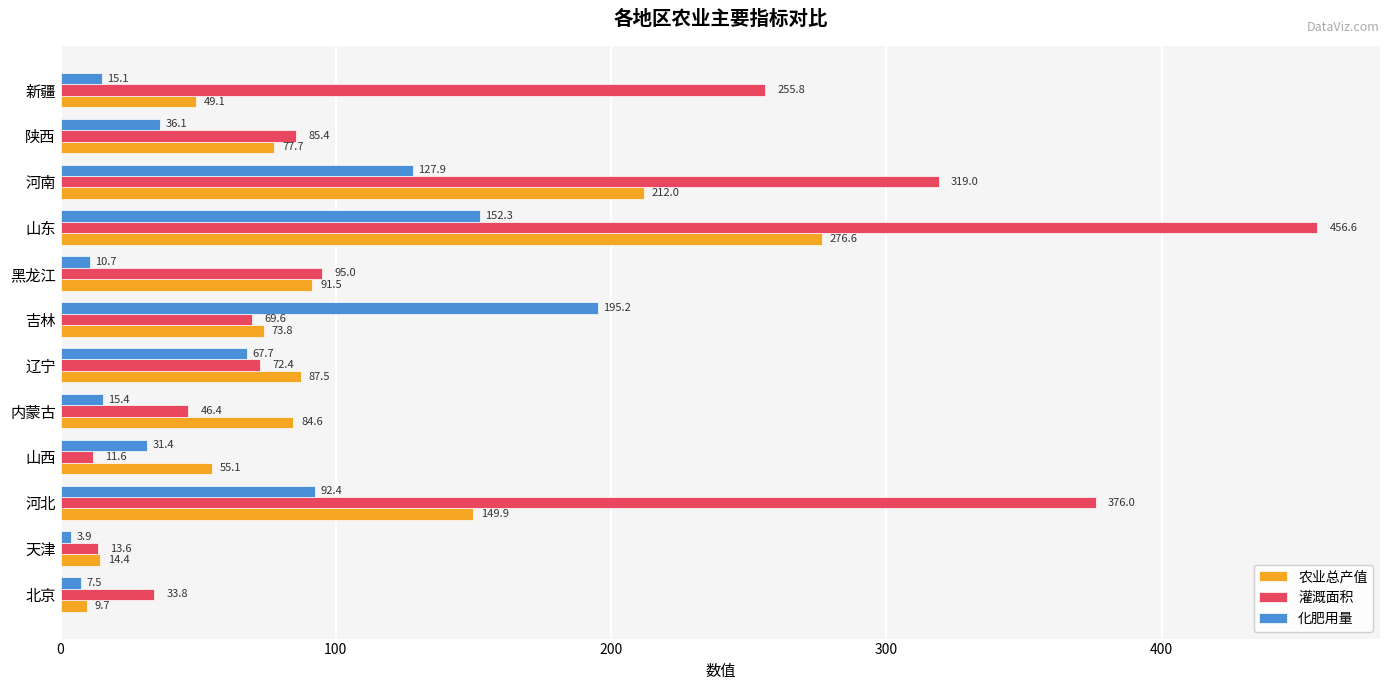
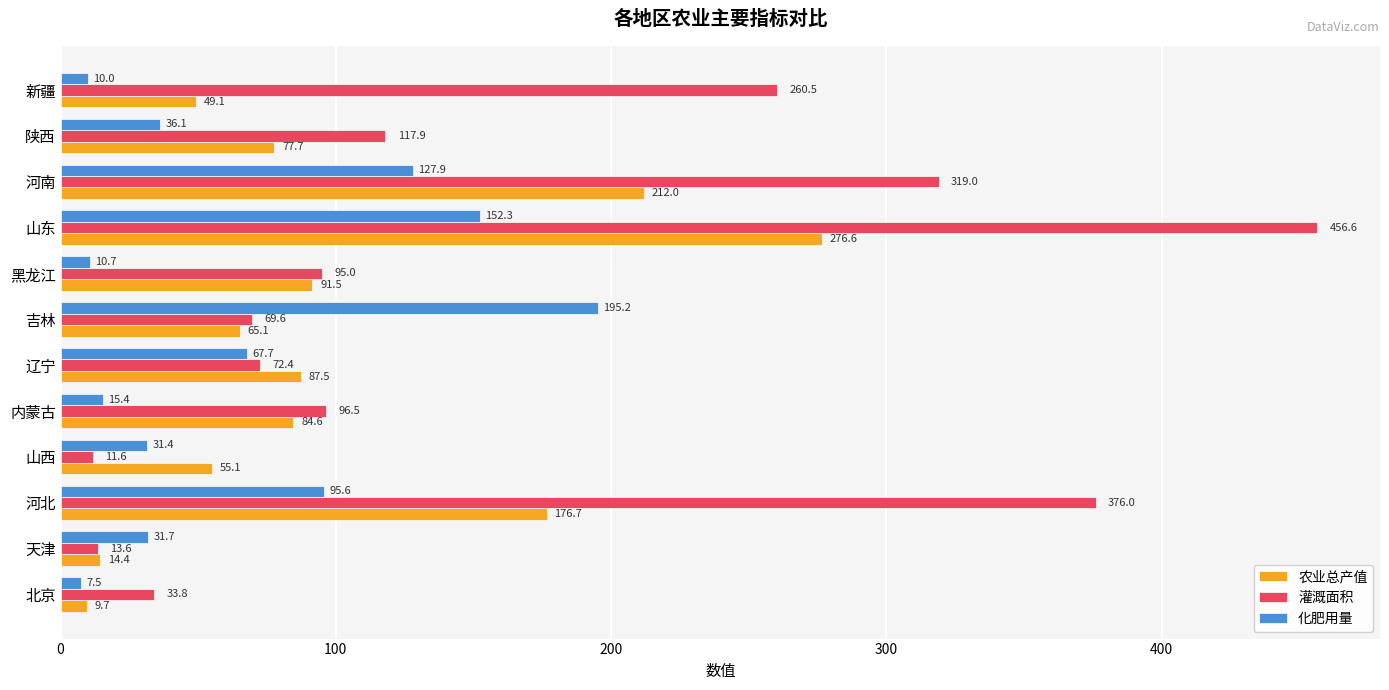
  {
    "农业总产值": {
      "新疆": 49.1,
      "陕西": 77.7,
      "河南": 212.0,
      "山东": 276.6,
      "黑龙江": 91.5,
-     "吉林": 73.8,
+     "吉林": 65.1,
      "辽宁": 87.5,
      "内蒙古": 84.6,
      "山西": 55.1,
-     "河北": 149.9,
+     "河北": 176.7,
      "天津": 14.4,
      "北京": 9.7
    },
    "灌溉面积": {
-     "新疆": 255.8,
-     "陕西": 85.4,
+     "新疆": 260.5,
+     "陕西": 117.9,
      "河南": 319.0,
      "山东": 456.6,
      "黑龙江": 95.0,
      "吉林": 69.6,
      "辽宁": 72.4,
-     "内蒙古": 46.4,
+     "内蒙古": 96.5,
      "山西": 11.6,
      "河北": 376.0,
      "天津": 13.6,
      "北京": 33.8
    },
    "化肥用量": {
-     "新疆": 15.1,
+     "新疆": 10.0,
      "陕西": 36.1,
      "河南": 127.9,
      "山东": 152.3,
      "黑龙江": 10.7,
      "吉林": 195.2,
      "辽宁": 67.7,
      "内蒙古": 15.4,
      "山西": 31.4,
-     "河北": 92.4,
-     "天津": 3.9,
+     "河北": 95.6,
+     "天津": 31.7,
      "北京": 7.5
    }
  }
